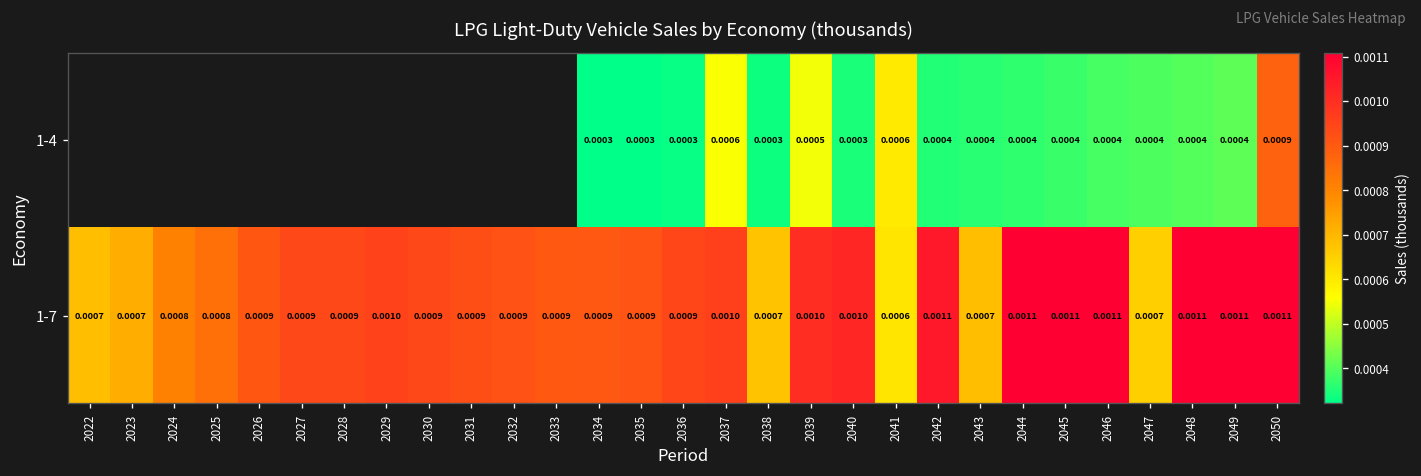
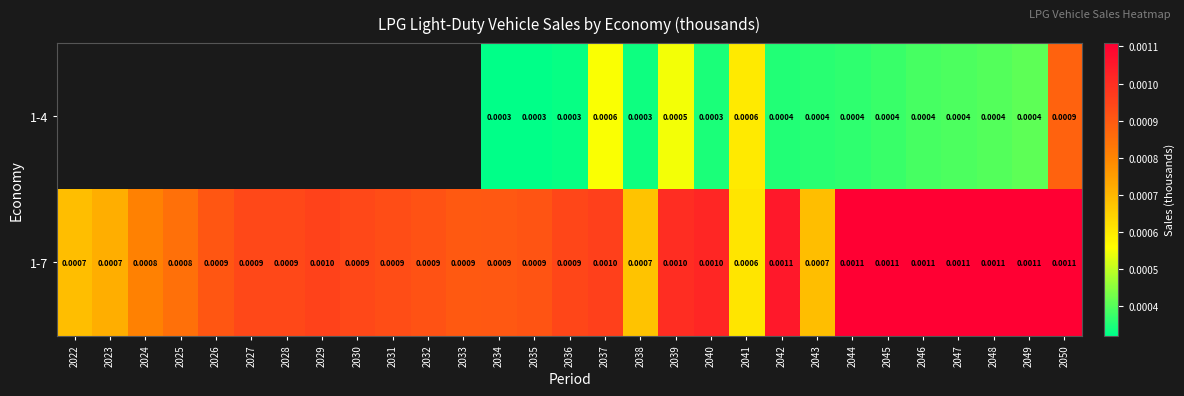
  {
    "1-4": {
      "2034": 0.0003,
      "2035": 0.0003,
      "2036": 0.0003,
      "2037": 0.0006,
      "2038": 0.0003,
      "2039": 0.0005,
      "2040": 0.0003,
      "2041": 0.0006,
      "2042": 0.0004,
      "2043": 0.0004,
      "2044": 0.0004,
      "2045": 0.0004,
      "2046": 0.0004,
      "2047": 0.0004,
      "2048": 0.0004,
      "2049": 0.0004,
      "2050": 0.0009
    },
    "1-7": {
      "2022": 0.0007,
      "2023": 0.0007,
      "2024": 0.0008,
      "2025": 0.0008,
      "2026": 0.0009,
      "2027": 0.0009,
      "2028": 0.0009,
      "2029": 0.0010,
      "2030": 0.0009,
      "2031": 0.0009,
      "2032": 0.0009,
      "2033": 0.0009,
      "2034": 0.0009,
      "2035": 0.0009,
      "2036": 0.0009,
      "2037": 0.0010,
      "2038": 0.0007,
      "2039": 0.0010,
      "2040": 0.0010,
      "2041": 0.0006,
      "2042": 0.0011,
      "2043": 0.0007,
      "2044": 0.0011,
      "2045": 0.0011,
      "2046": 0.0011,
-     "2047": 0.0007,
+     "2047": 0.0011,
      "2048": 0.0011,
      "2049": 0.0011,
      "2050": 0.0011
    }
  }
